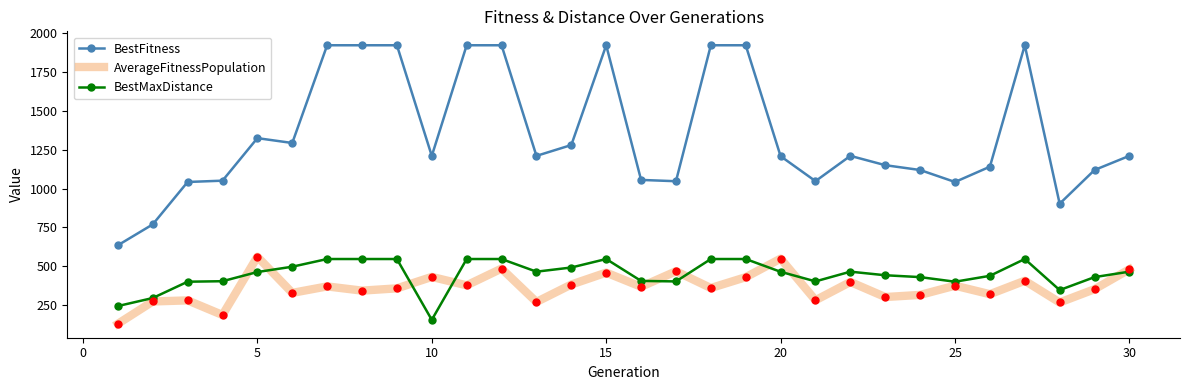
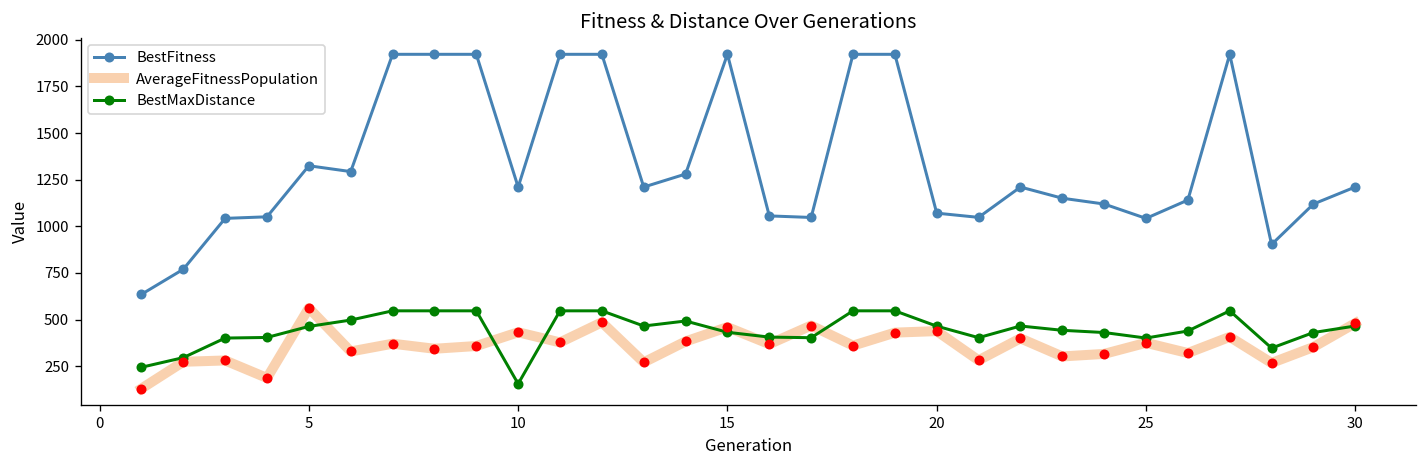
  {
    "BestFitness": {
      "5": 1320,
      "10": 1210,
      "15": 1920,
-     "20": 1210,
+     "20": 1070,
      "25": 1040,
      "30": 1210
    },
    "AverageFitnessPopulation": {
      "5": 560,
      "10": 430,
      "15": 460,
-     "20": 550,
+     "20": 440,
      "25": 380
    },
    "BestMaxDistance": {
      "5": 460,
      "10": 160,
-     "15": 550,
+     "15": 430,
      "20": 460,
      "25": 400
    }
  }
